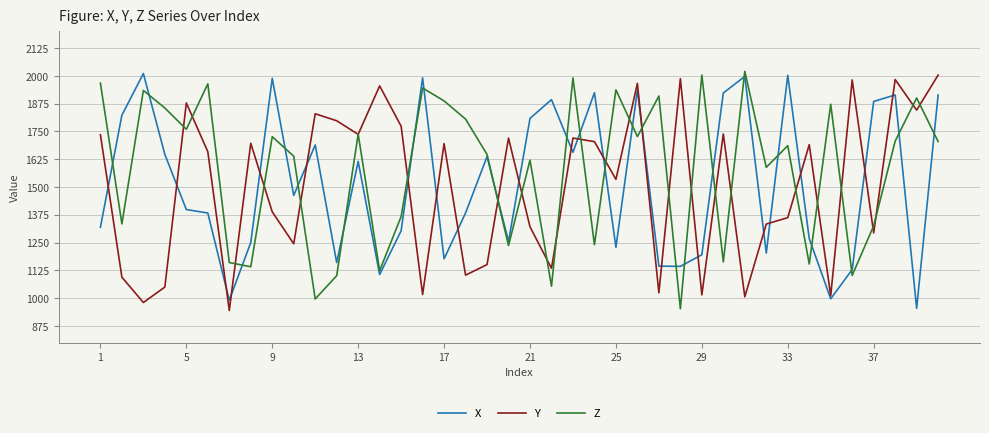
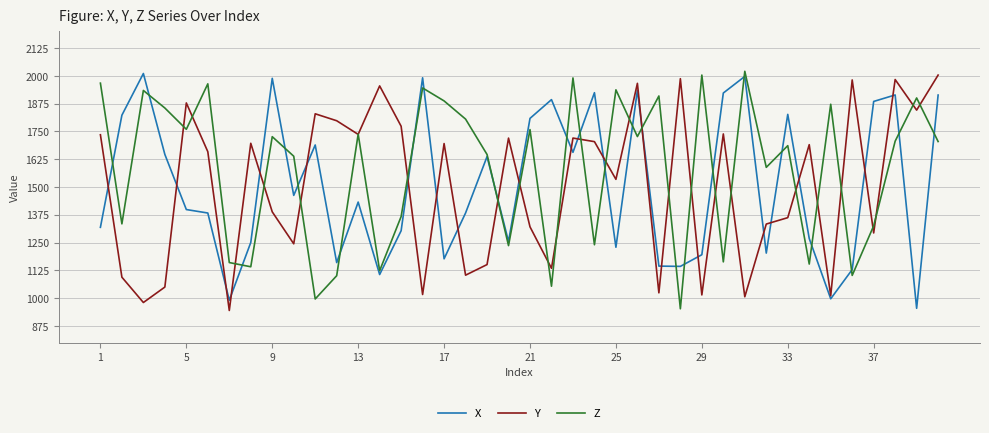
  {
    "X": {
      "1": 1320,
      "5": 1400,
      "9": 1990,
-     "13": 1620,
+     "13": 1430,
      "17": 1180,
      "21": 1810,
      "25": 1230,
      "29": 1200,
-     "33": 2000,
+     "33": 1830,
      "37": 1890
    },
    "Y": {
      "1": 1740,
      "5": 1880,
      "9": 1390,
      "17": 1700,
      "21": 1320,
      "25": 1530,
      "29": 1010,
      "33": 1360,
      "37": 1290
    },
    "Z": {
      "1": 1970,
      "5": 1760,
      "9": 1730,
      "17": 1890,
-     "21": 1620,
+     "21": 1760,
      "25": 1940,
      "29": 2000,
      "33": 1690,
      "37": 1330
    }
  }
